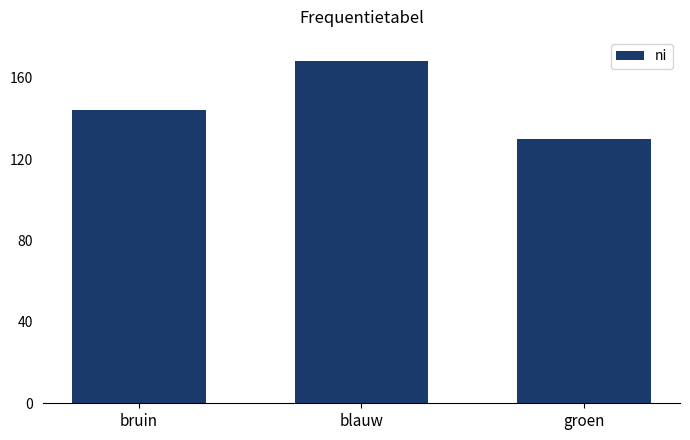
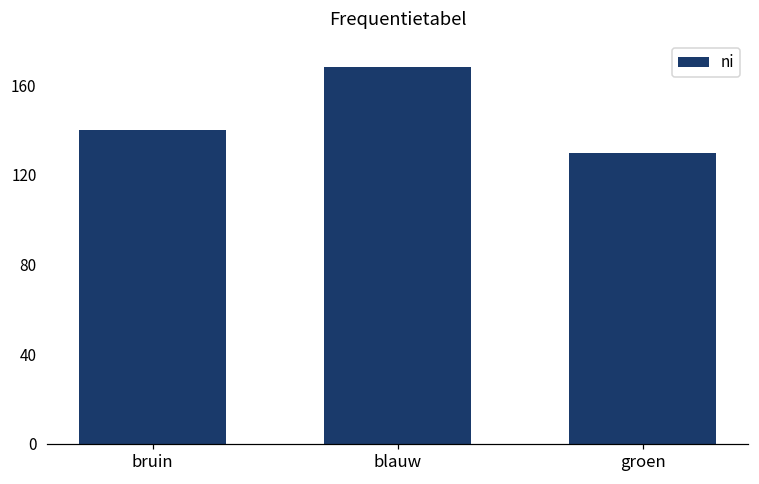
  {
-   "bruin": 144,
+   "bruin": 140,
    "blauw": 168,
    "groen": 130
  }
